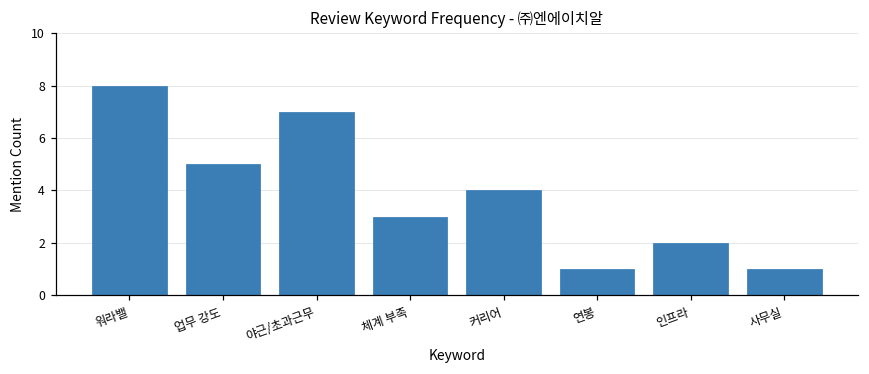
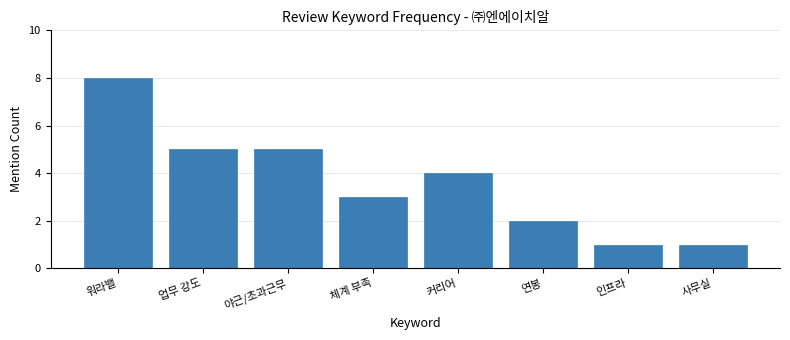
  {
    "워라밸": 8,
    "업무 강도": 5,
-   "야근/초과근무": 7,
+   "야근/초과근무": 5,
    "체계 부족": 3,
    "커리어": 4,
-   "연봉": 1,
-   "인프라": 2,
+   "연봉": 2,
+   "인프라": 1,
    "사무실": 1
  }
